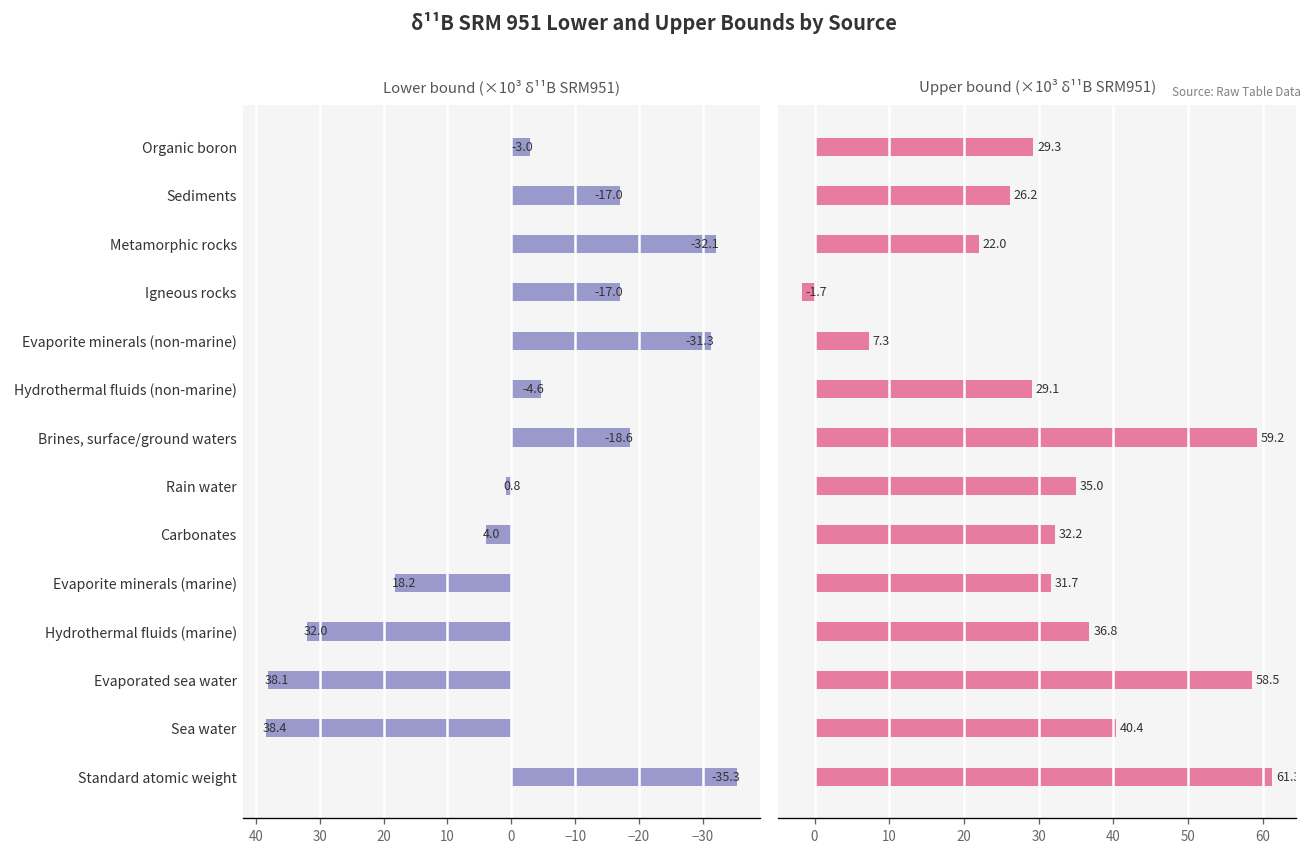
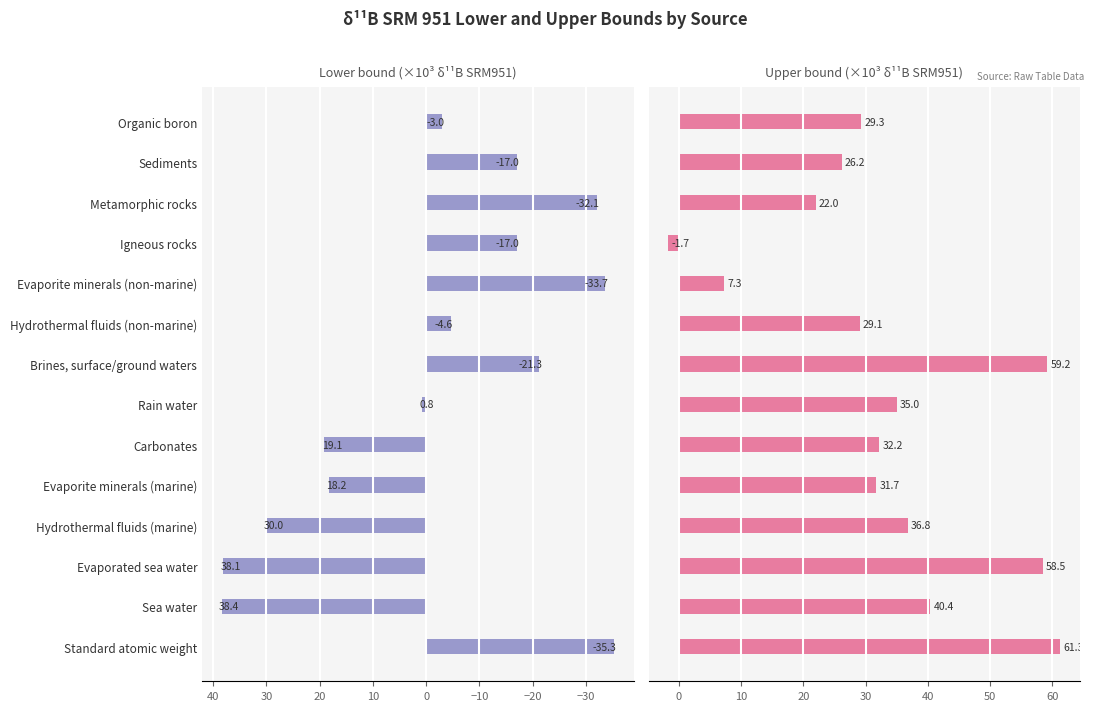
  {
    "Lower bound (×10³ δ¹¹B SRM951)": {
      "Organic boron": -3.0,
      "Sediments": -17.0,
      "Metamorphic rocks": -32.1,
      "Igneous rocks": -17.0,
-     "Evaporite minerals (non-marine)": -31.3,
+     "Evaporite minerals (non-marine)": -33.7,
      "Hydrothermal fluids (non-marine)": -4.6,
-     "Brines, surface/ground waters": -18.6,
+     "Brines, surface/ground waters": -21.3,
      "Rain water": 0.8,
-     "Carbonates": 4.0,
+     "Carbonates": 19.1,
      "Evaporite minerals (marine)": 18.2,
-     "Hydrothermal fluids (marine)": 32.0,
+     "Hydrothermal fluids (marine)": 30.0,
      "Evaporated sea water": 38.1,
      "Sea water": 38.4,
      "Standard atomic weight": -35.3
    }
  }
